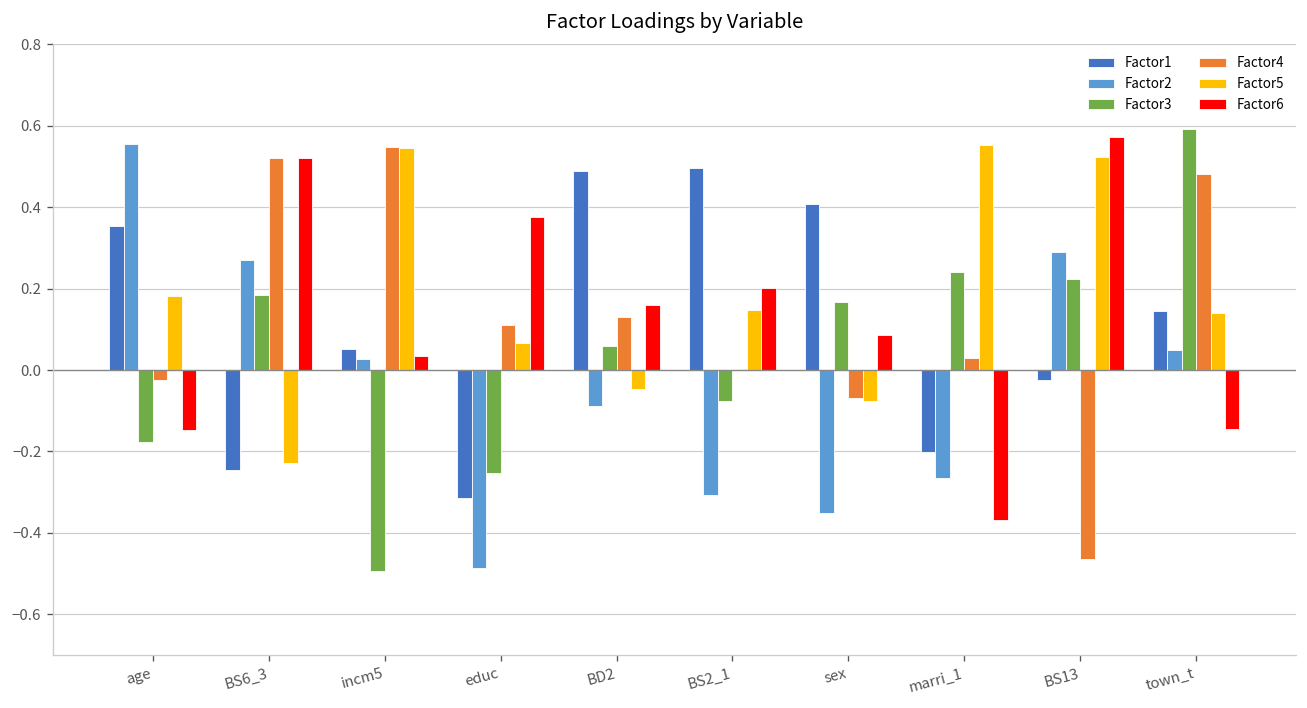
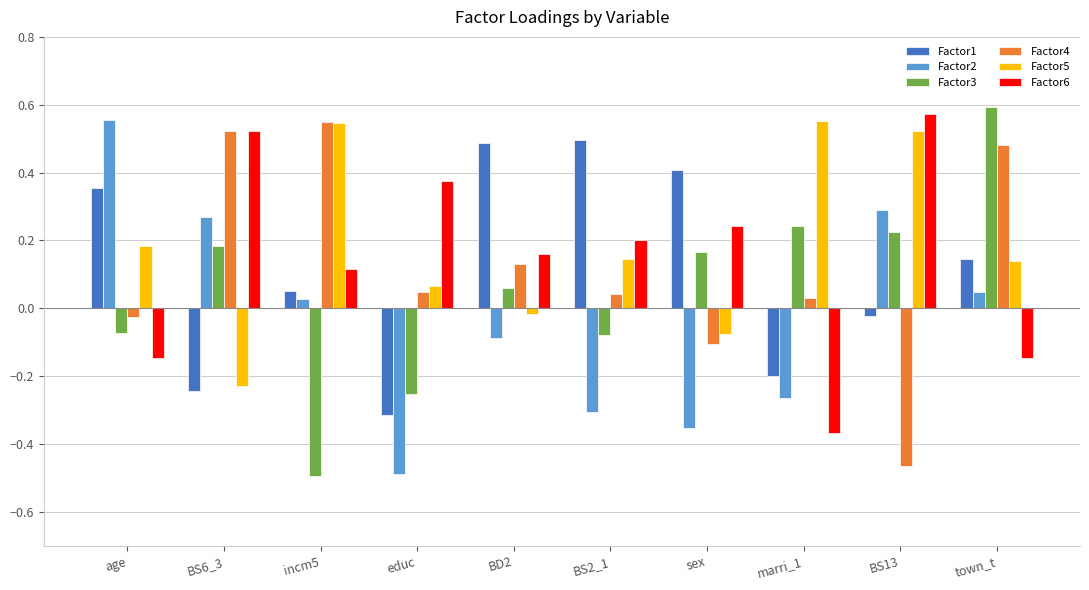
  {
    "Factor3": {
-     "age": -0.18,
+     "age": -0.07,
      "BS6_3": 0.18,
      "incm5": -0.49,
      "educ": -0.25,
      "BD2": 0.06,
      "BS2_1": -0.08,
      "sex": 0.17,
      "marri_1": 0.24,
      "BS13": 0.22,
      "town_t": 0.59
    },
    "Factor4": {
      "age": -0.02,
      "BS6_3": 0.52,
      "incm5": 0.55,
-     "educ": 0.11,
+     "educ": 0.05,
      "BD2": 0.13,
-     "BS2_1": 0.00,
-     "sex": -0.07,
+     "BS2_1": 0.04,
+     "sex": -0.11,
      "marri_1": 0.03,
      "BS13": -0.46,
      "town_t": 0.48
    },
    "Factor5": {
      "age": 0.18,
      "BS6_3": -0.23,
      "incm5": 0.54,
      "educ": 0.07,
-     "BD2": -0.05,
+     "BD2": -0.02,
      "BS2_1": 0.15,
      "sex": -0.08,
      "marri_1": 0.55,
      "BS13": 0.52,
      "town_t": 0.14
    },
    "Factor6": {
      "age": -0.15,
      "BS6_3": 0.52,
-     "incm5": 0.03,
+     "incm5": 0.11,
      "educ": 0.38,
      "BD2": 0.16,
      "BS2_1": 0.20,
-     "sex": 0.09,
+     "sex": 0.24,
      "marri_1": -0.37,
      "BS13": 0.57,
      "town_t": -0.15
    }
  }
